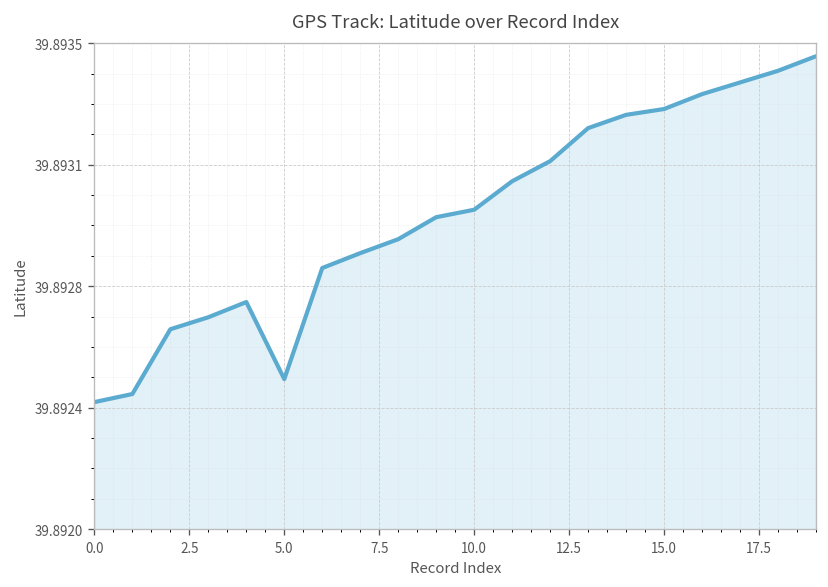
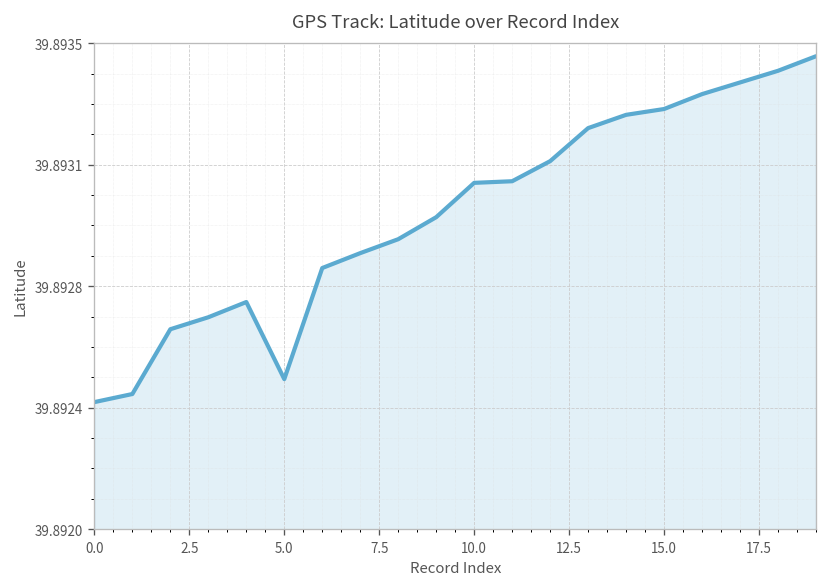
  {
    "0.0": 39.89239,
    "5.0": 39.89246,
-   "10.0": 39.89299,
+   "10.0": 39.89307,
    "15.0": 39.89330
  }
